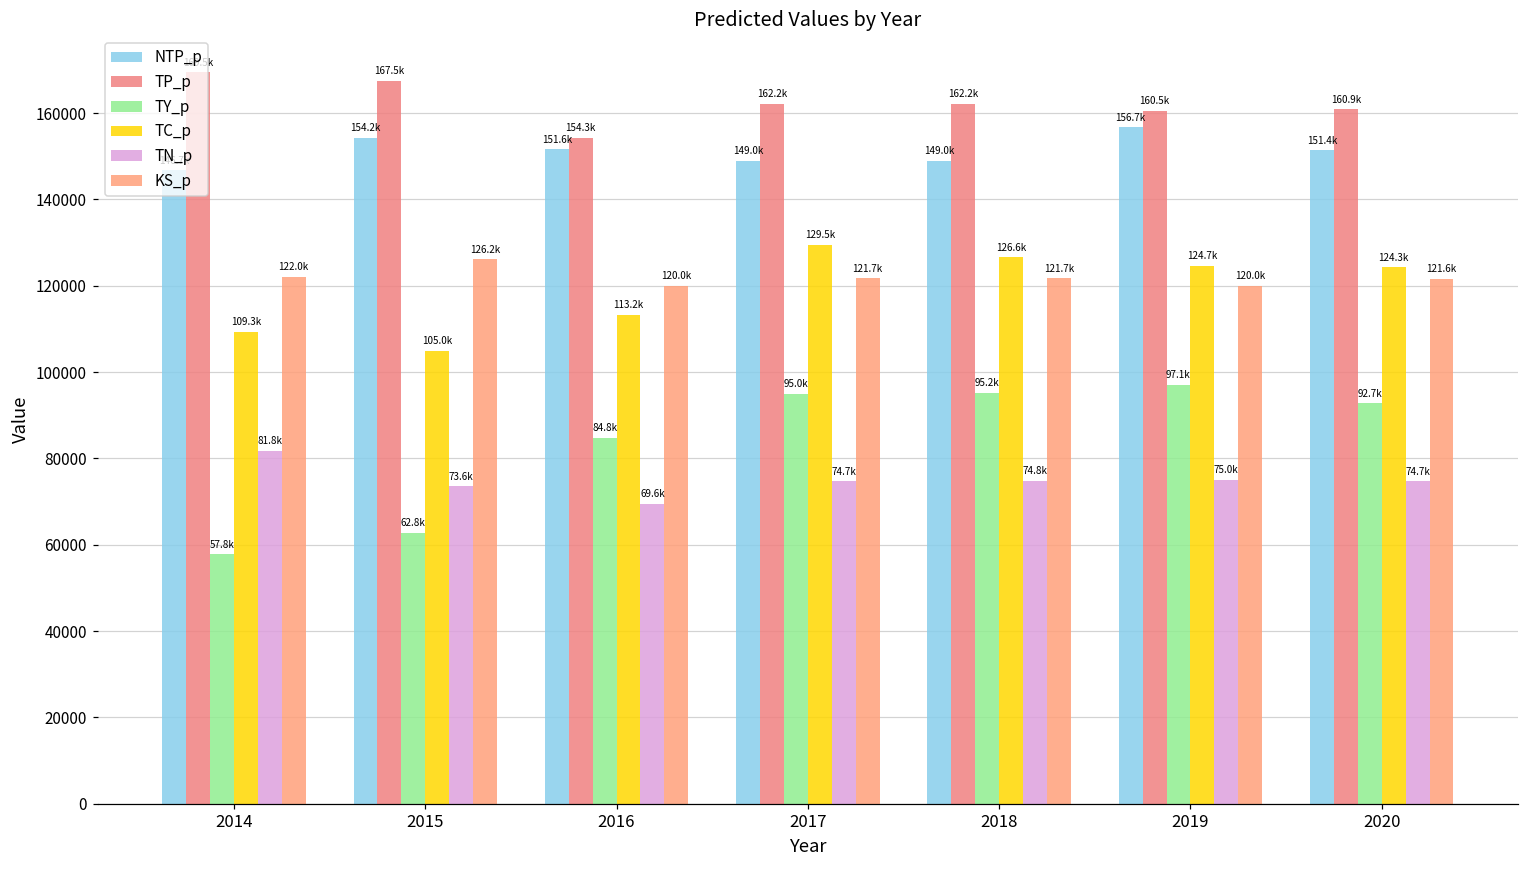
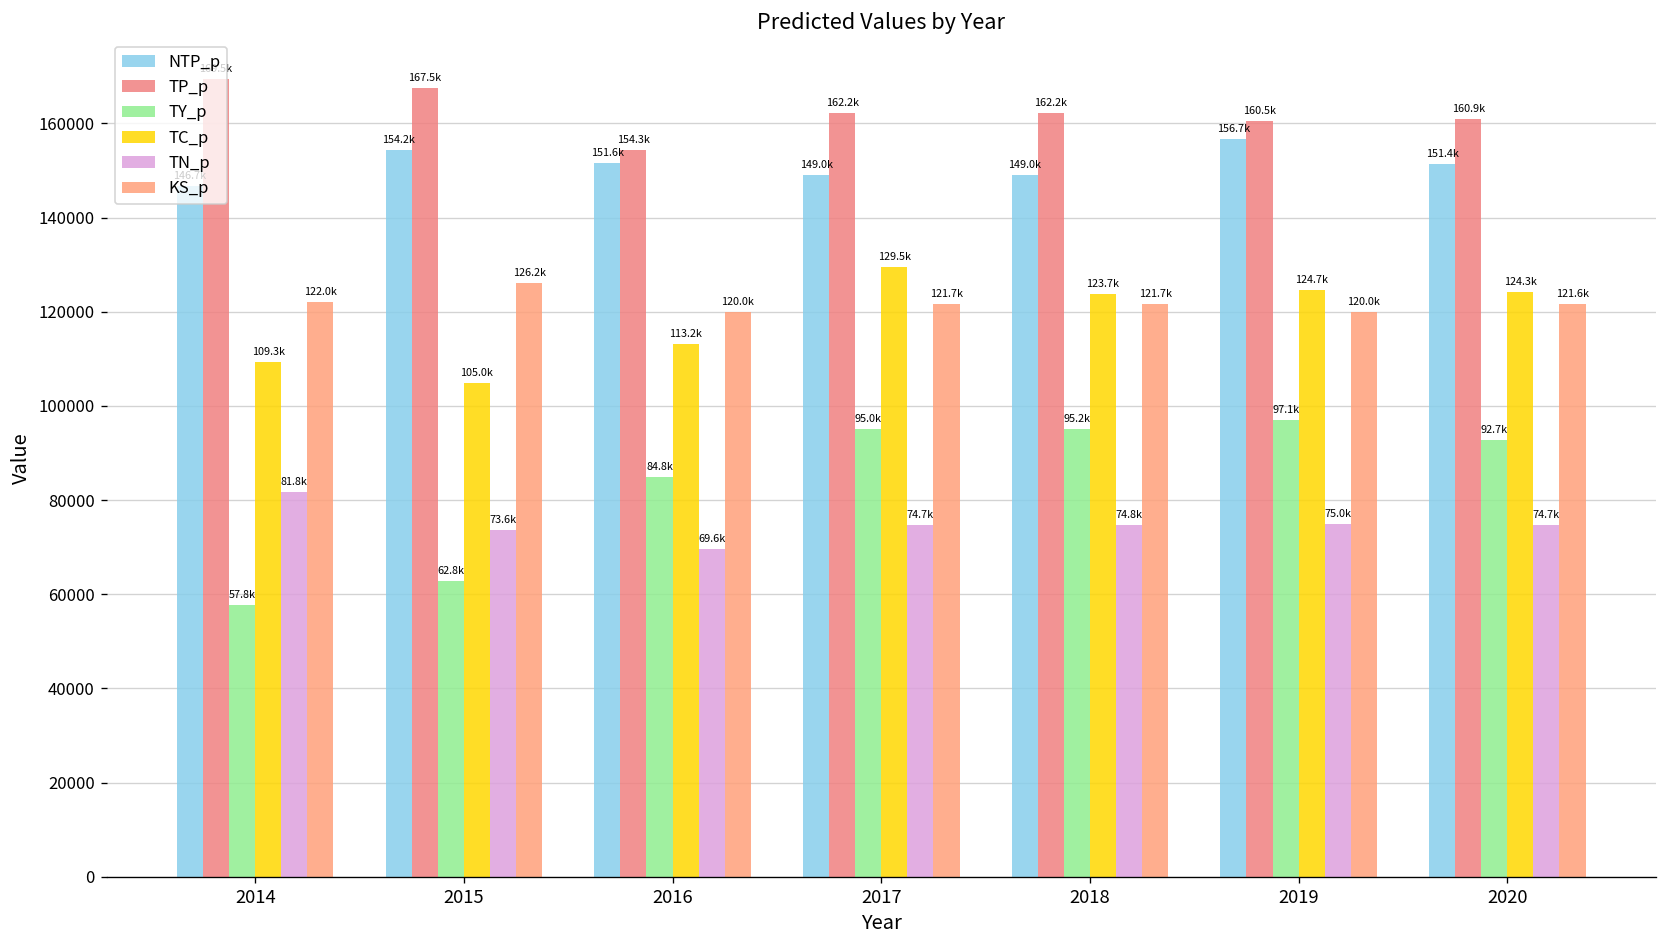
  {
    "NTP_p": {
      "2015": "154.2k",
      "2016": "151.6k",
      "2017": "149.0k",
      "2018": "149.0k",
      "2019": "156.7k",
      "2020": "151.4k"
    },
    "TY_p": {
      "2014": "57.8k",
      "2015": "62.8k",
      "2016": "84.8k",
      "2017": "95.0k",
      "2018": "95.2k",
      "2019": "97.1k",
      "2020": "92.7k"
    },
    "TC_p": {
      "2014": "109.3k",
      "2015": "105.0k",
      "2016": "113.2k",
      "2017": "129.5k",
-     "2018": "126.6k",
+     "2018": "123.7k",
      "2019": "124.7k",
      "2020": "124.3k"
    },
    "TN_p": {
      "2014": "81.8k",
      "2015": "73.6k",
      "2016": "69.6k",
      "2017": "74.7k",
      "2018": "74.8k",
      "2019": "75.0k",
      "2020": "74.7k"
    }
  }
